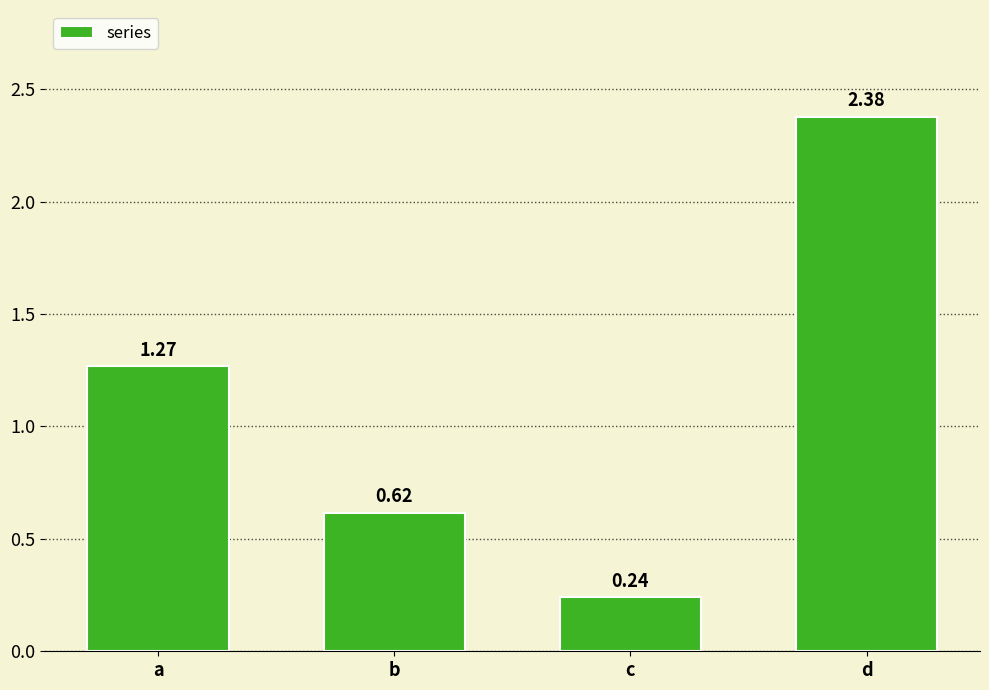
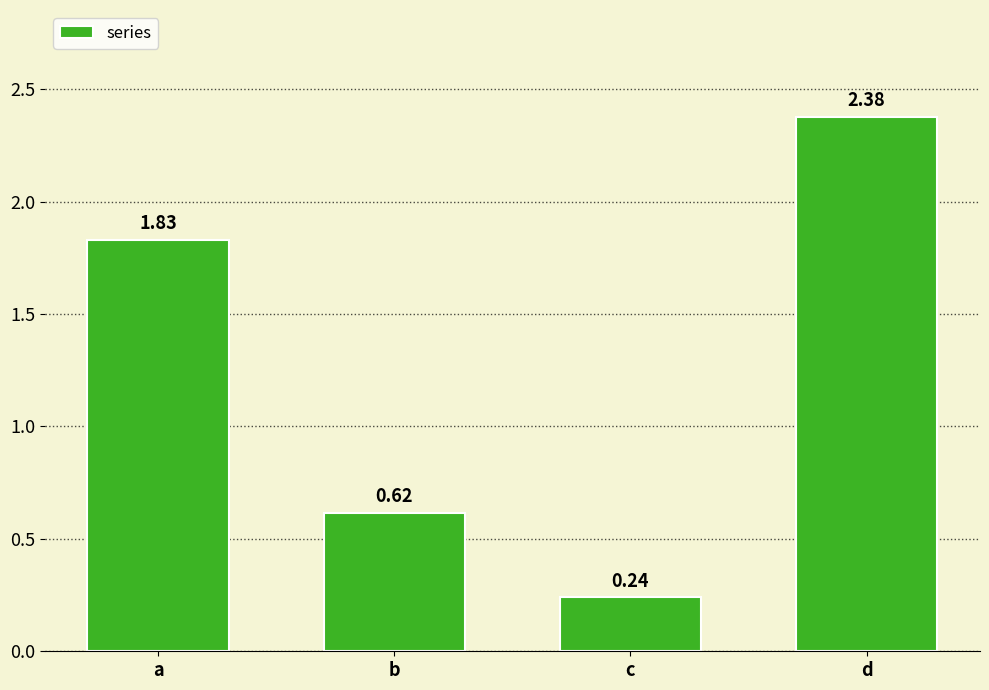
  {
-   "a": 1.27,
+   "a": 1.83,
    "b": 0.62,
    "c": 0.24,
    "d": 2.38
  }
